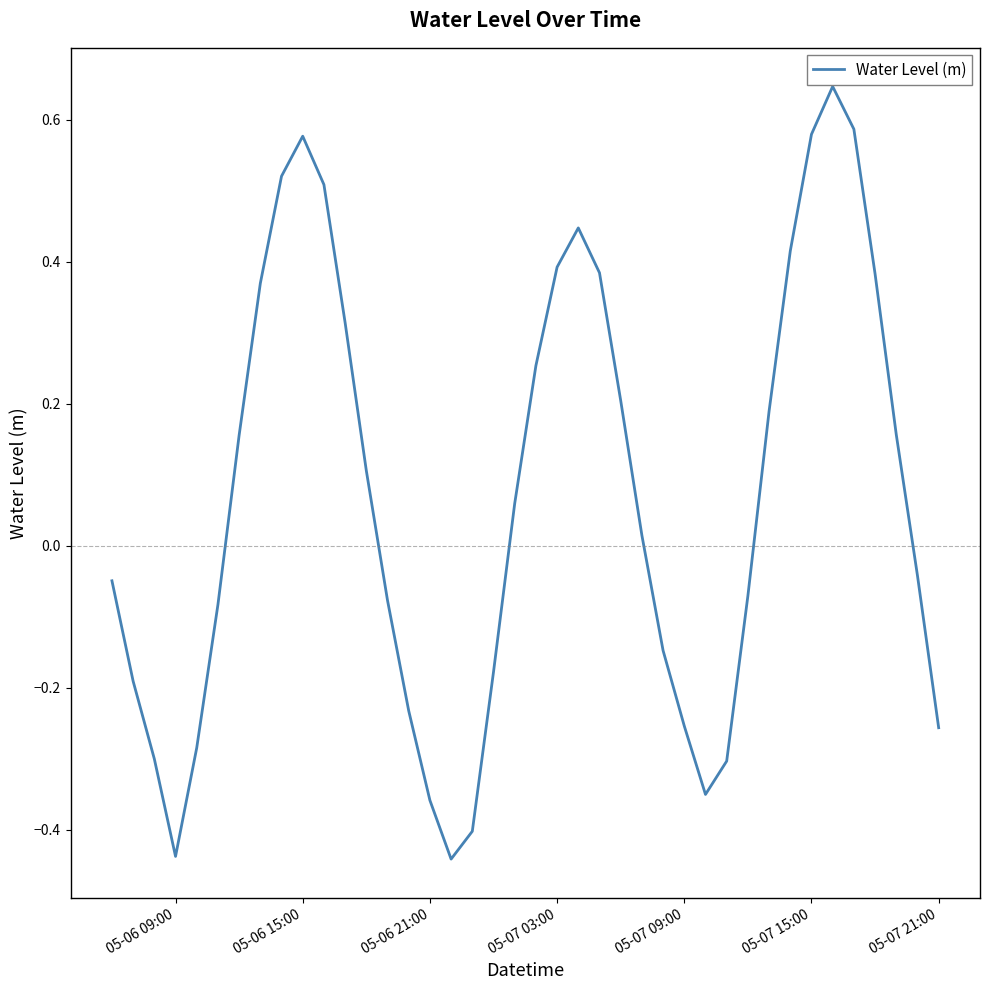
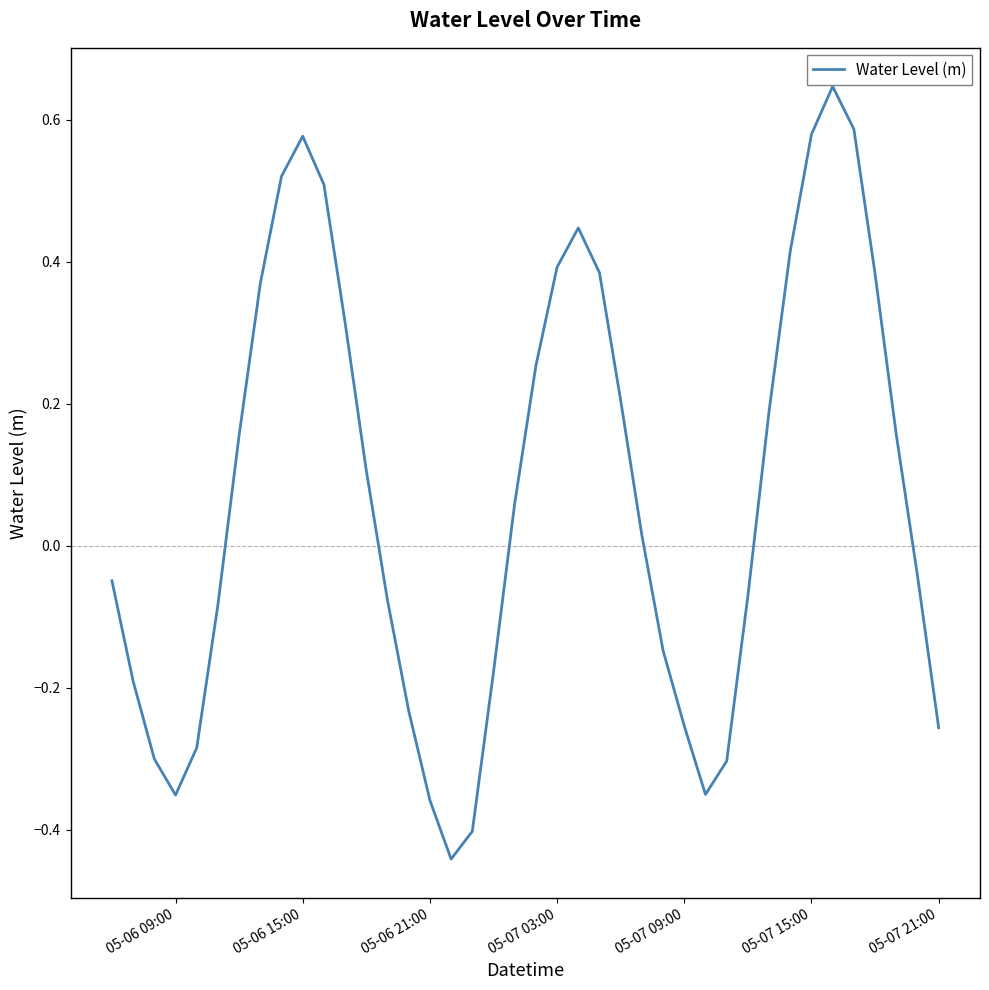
  {
-   "05-06 09:00": -0.44,
+   "05-06 09:00": -0.35,
    "05-06 15:00": 0.58,
    "05-06 21:00": -0.36,
    "05-07 03:00": 0.39,
    "05-07 09:00": -0.25,
    "05-07 15:00": 0.58,
    "05-07 21:00": -0.26
  }
